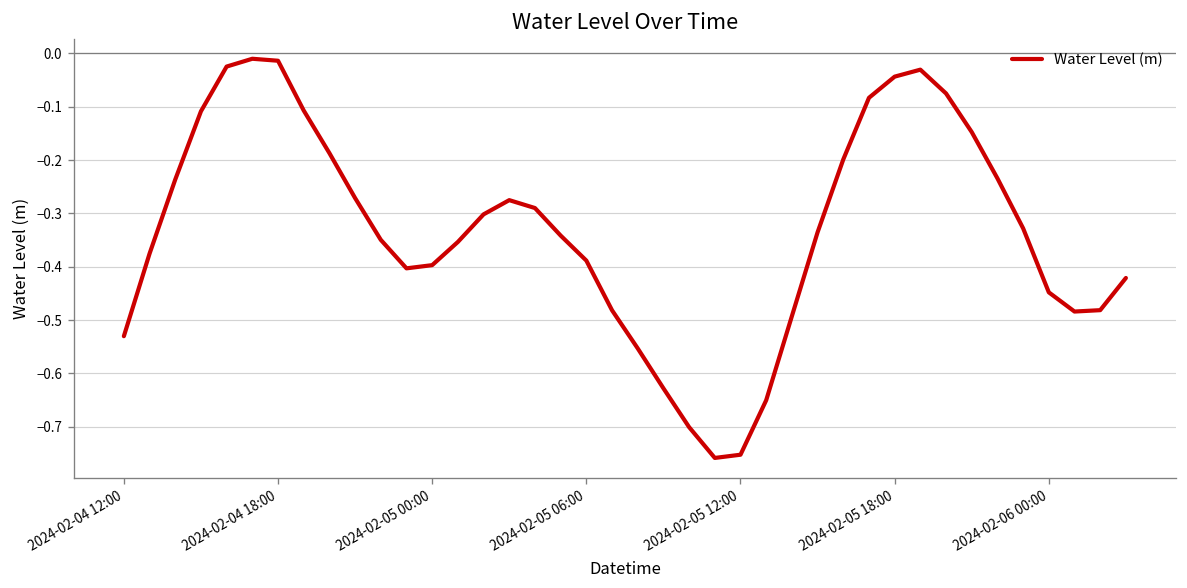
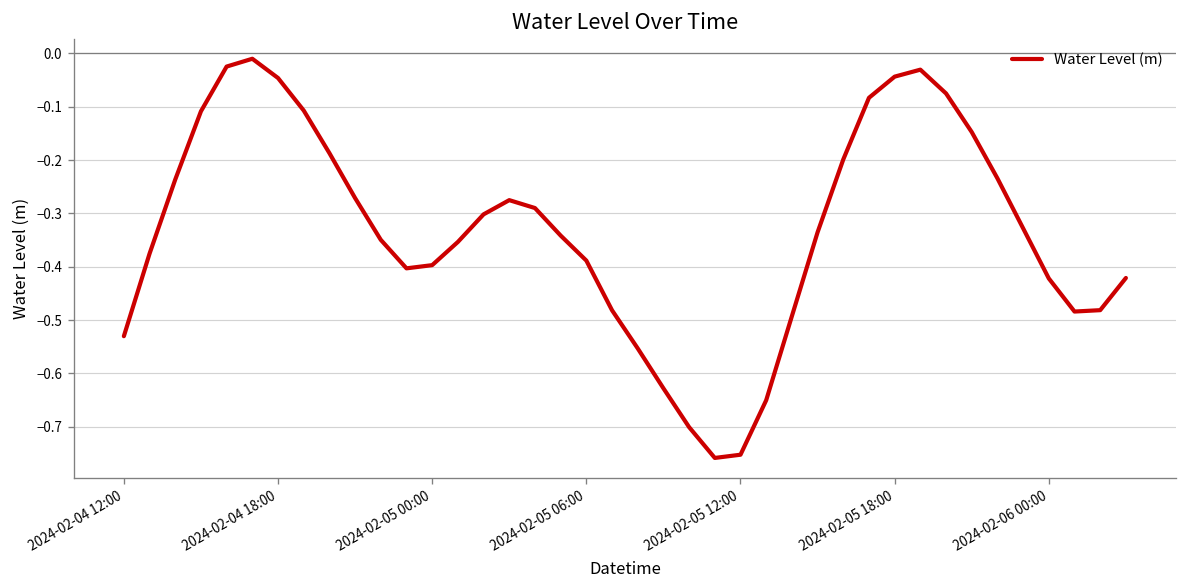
  {
    "2024-02-04 12:00": -0.53,
-   "2024-02-04 18:00": -0.01,
+   "2024-02-04 18:00": -0.05,
    "2024-02-05 00:00": -0.40,
    "2024-02-05 06:00": -0.39,
    "2024-02-05 12:00": -0.75,
    "2024-02-05 18:00": -0.04,
-   "2024-02-06 00:00": -0.45
+   "2024-02-06 00:00": -0.42
  }
